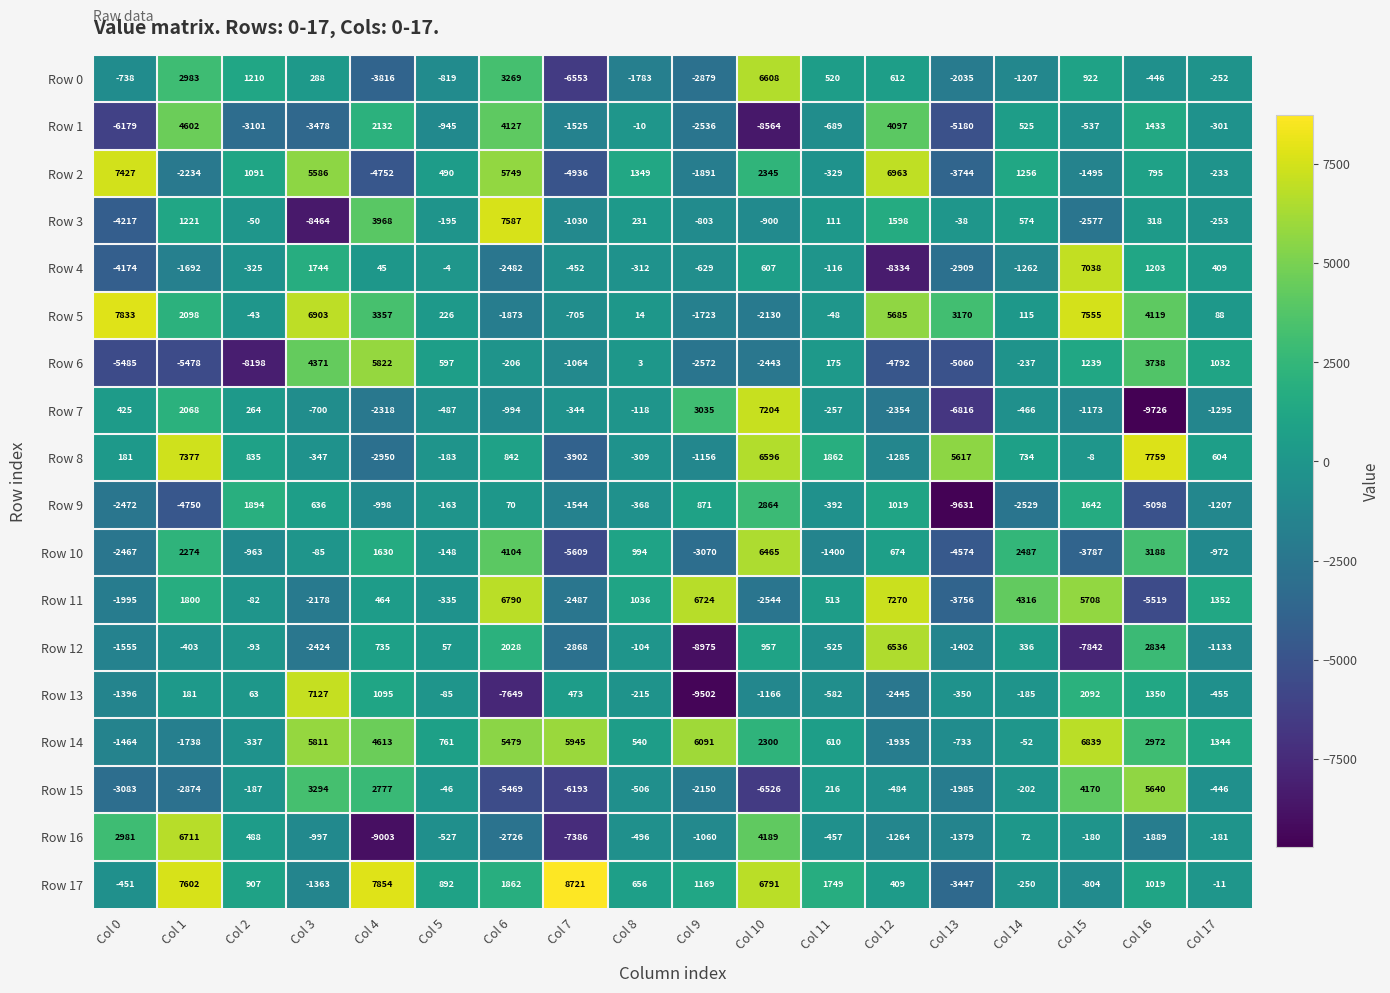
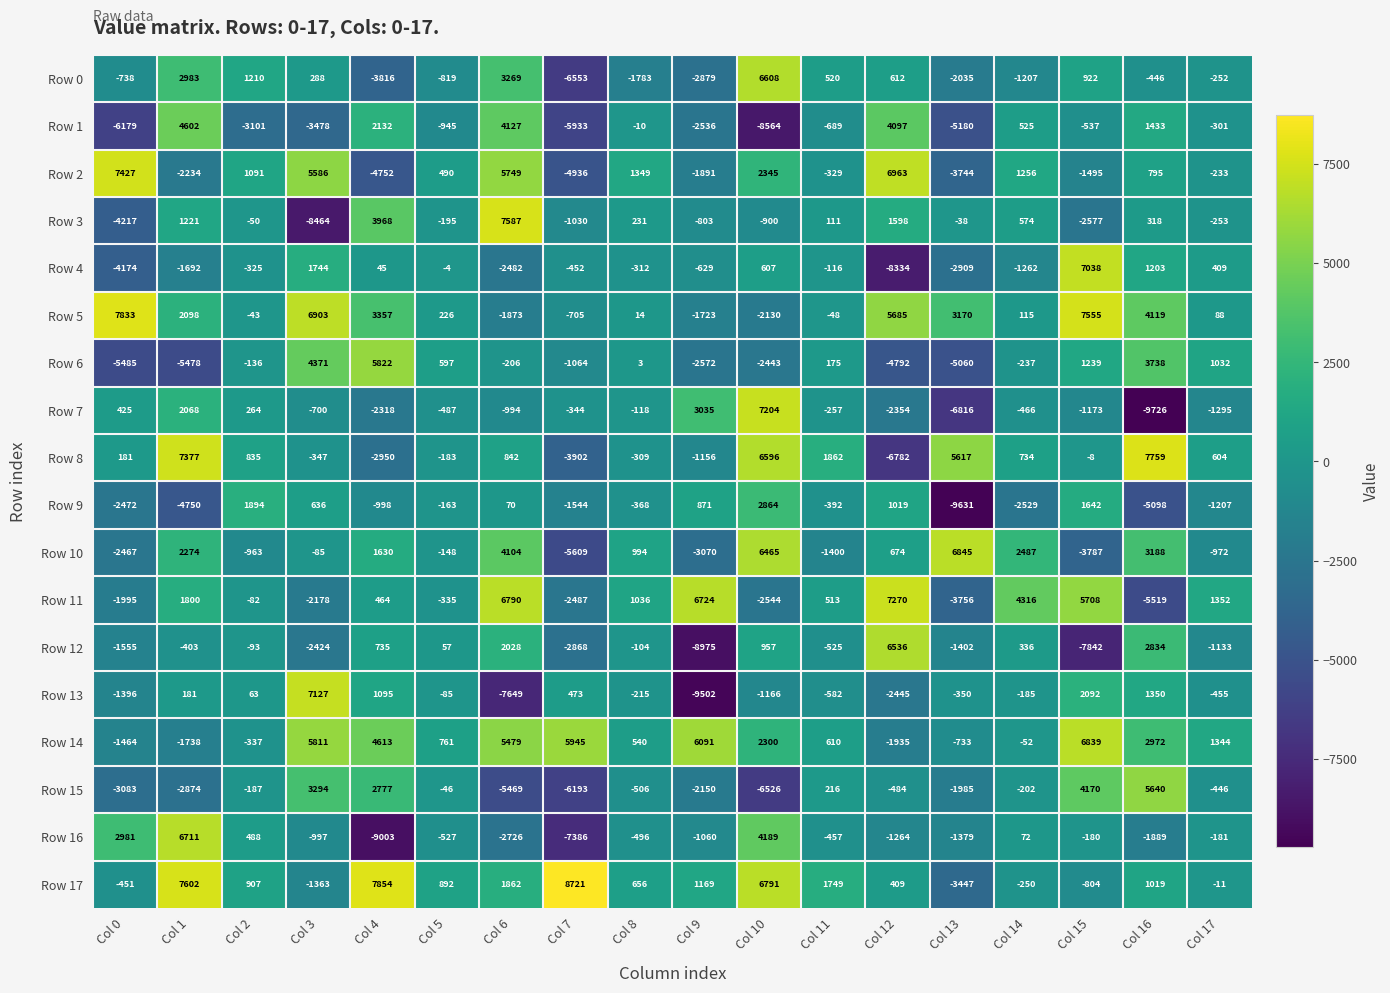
  {
    "Row 1": {
      "Col 0": -6179,
      "Col 1": 4602,
      "Col 2": -3101,
      "Col 3": -3478,
      "Col 4": 2132,
      "Col 5": -945,
      "Col 6": 4127,
-     "Col 7": -1525,
+     "Col 7": -5933,
      "Col 8": -10,
      "Col 9": -2536,
      "Col 10": -8564,
      "Col 11": -689,
      "Col 12": 4097,
      "Col 13": -5180,
      "Col 14": 525,
      "Col 15": -537,
      "Col 16": 1433,
      "Col 17": -301
    },
    "Row 6": {
      "Col 0": -5485,
      "Col 1": -5478,
-     "Col 2": -8198,
+     "Col 2": -136,
      "Col 3": 4371,
      "Col 4": 5822,
      "Col 5": 597,
      "Col 6": -206,
      "Col 7": -1064,
      "Col 8": 3,
      "Col 9": -2572,
      "Col 10": -2443,
      "Col 11": 175,
      "Col 12": -4792,
      "Col 13": -5060,
      "Col 14": -237,
      "Col 15": 1239,
      "Col 16": 3738,
      "Col 17": 1032
    },
    "Row 8": {
      "Col 0": 181,
      "Col 1": 7377,
      "Col 2": 835,
      "Col 3": -347,
      "Col 4": -2950,
      "Col 5": -183,
      "Col 6": 842,
      "Col 7": -3902,
      "Col 8": -309,
      "Col 9": -1156,
      "Col 10": 6596,
      "Col 11": 1862,
-     "Col 12": -1285,
+     "Col 12": -6782,
      "Col 13": 5617,
      "Col 14": 734,
      "Col 15": -8,
      "Col 16": 7759,
      "Col 17": 604
    },
    "Row 10": {
      "Col 0": -2467,
      "Col 1": 2274,
      "Col 2": -963,
      "Col 3": -85,
      "Col 4": 1630,
      "Col 5": -148,
      "Col 6": 4104,
      "Col 7": -5609,
      "Col 8": 994,
      "Col 9": -3070,
      "Col 10": 6465,
      "Col 11": -1400,
      "Col 12": 674,
-     "Col 13": -4574,
+     "Col 13": 6845,
      "Col 14": 2487,
      "Col 15": -3787,
      "Col 16": 3188,
      "Col 17": -972
    }
  }
